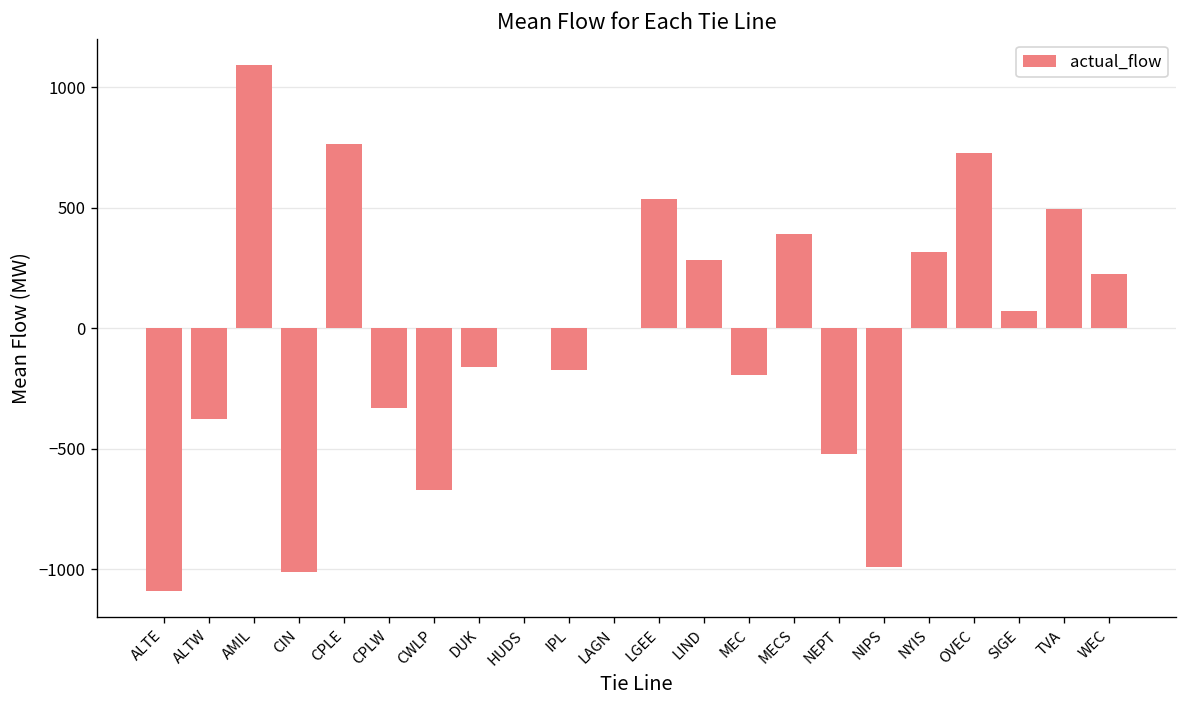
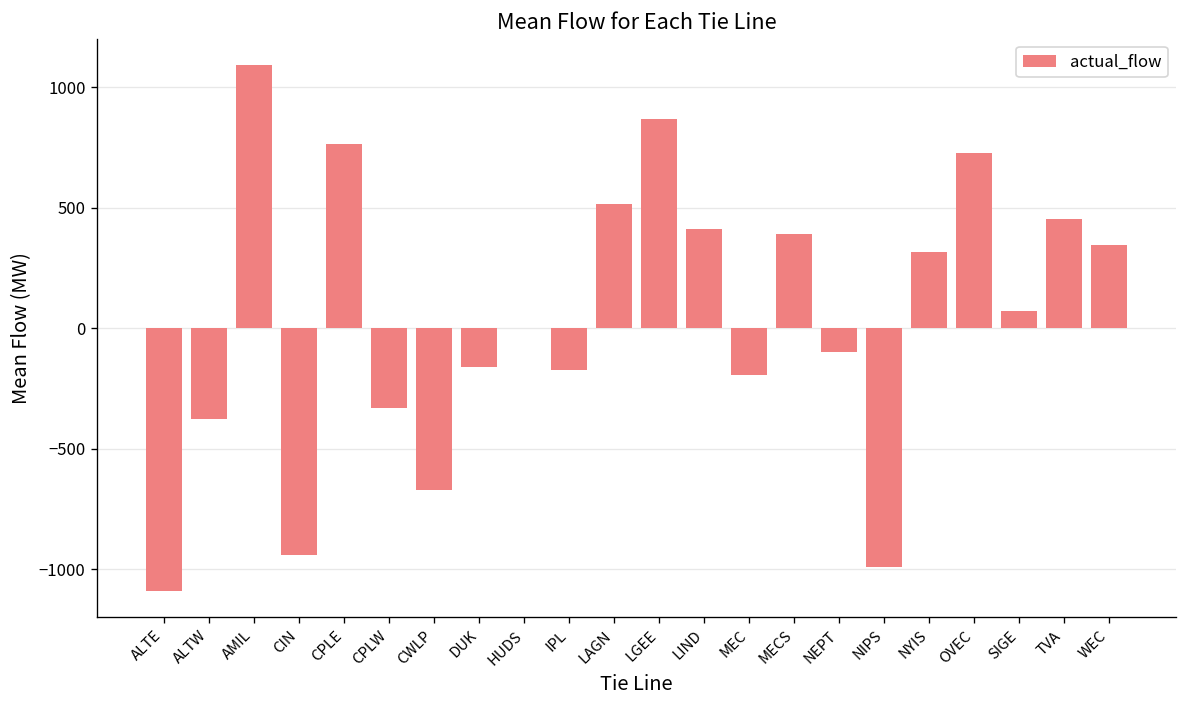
  {
    "ALTE": -1090,
    "ALTW": -380,
    "AMIL": 1090,
-   "CIN": -1010,
+   "CIN": -940,
    "CPLE": 770,
    "CPLW": -330,
    "CWLP": -670,
    "DUK": -160,
    "HUDS": 0,
    "IPL": -170,
-   "LAGN": 0,
-   "LGEE": 540,
-   "LIND": 280,
+   "LAGN": 520,
+   "LGEE": 870,
+   "LIND": 410,
    "MEC": -190,
    "MECS": 390,
-   "NEPT": -520,
+   "NEPT": -100,
    "NIPS": -990,
    "NYIS": 320,
    "OVEC": 730,
    "SIGE": 70,
-   "TVA": 500,
-   "WEC": 230
+   "TVA": 450,
+   "WEC": 350
  }
